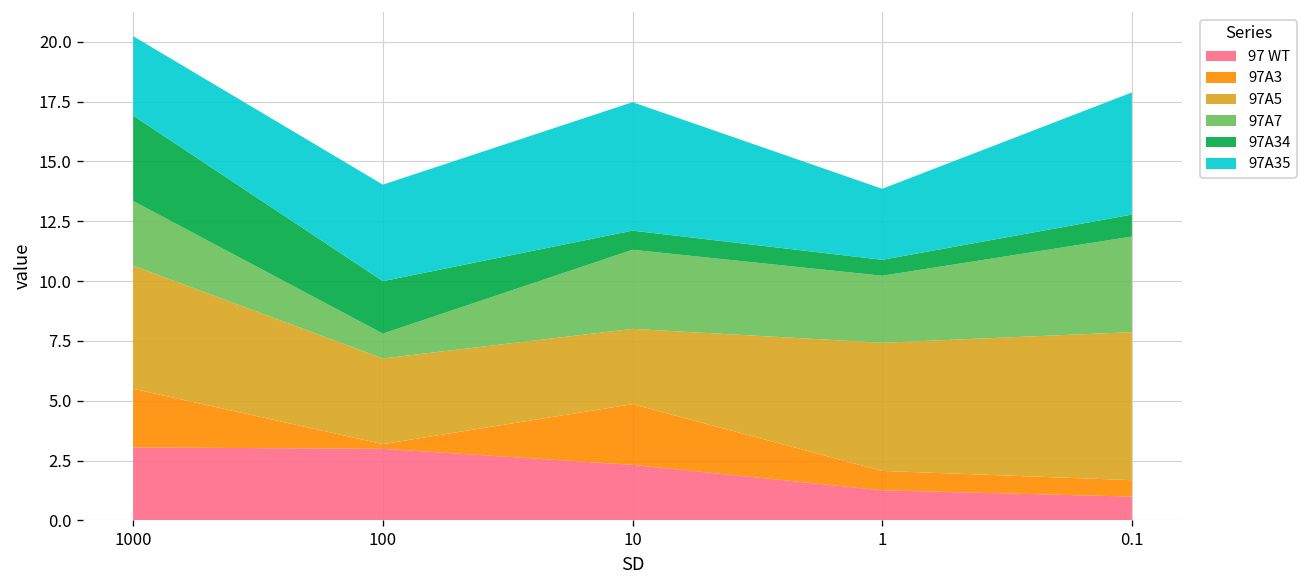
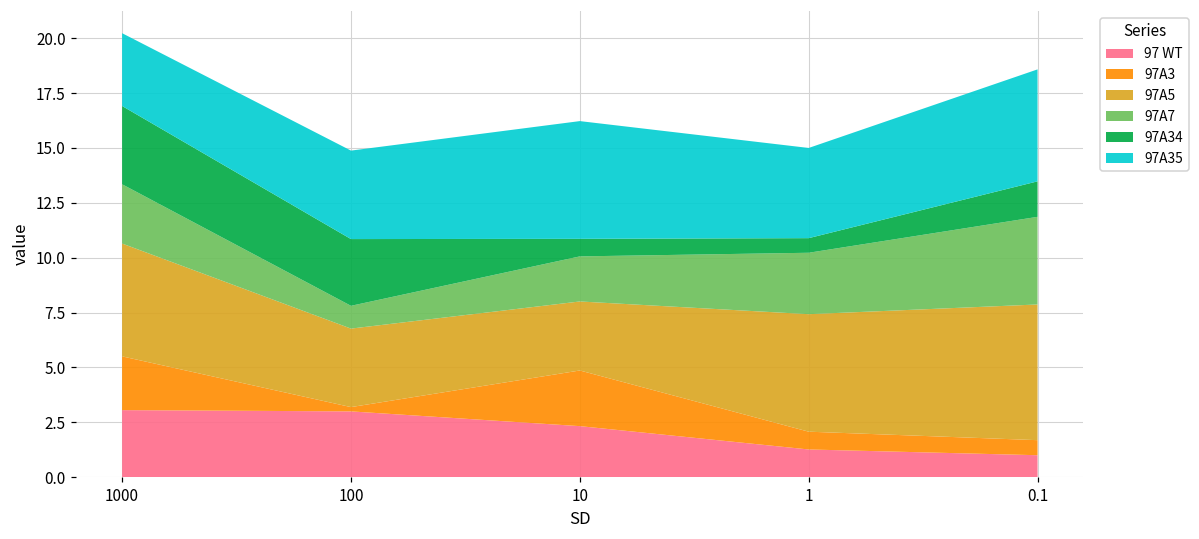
  {
    "97 WT": {
      "1000": 3.1,
      "100": 3.0,
      "10": 2.3,
      "1": 1.3,
      "0.1": 1.0
    },
    "97A7": {
      "1000": 2.7,
      "100": 1.0,
-     "10": 3.3,
+     "10": 2.1,
      "1": 2.8,
      "0.1": 4.0
    },
    "97A34": {
      "1000": 3.6,
-     "100": 2.2,
+     "100": 3.0,
      "10": 0.8,
      "1": 0.7,
-     "0.1": 0.9
+     "0.1": 1.6
    },
    "97A35": {
      "1000": 3.3,
      "100": 4.0,
      "10": 5.4,
-     "1": 3.0,
+     "1": 4.1,
      "0.1": 5.1
    }
  }
